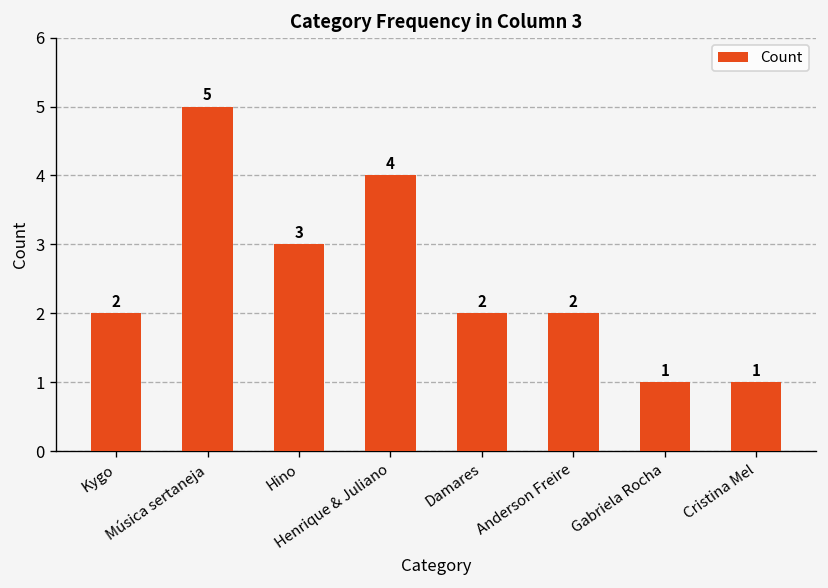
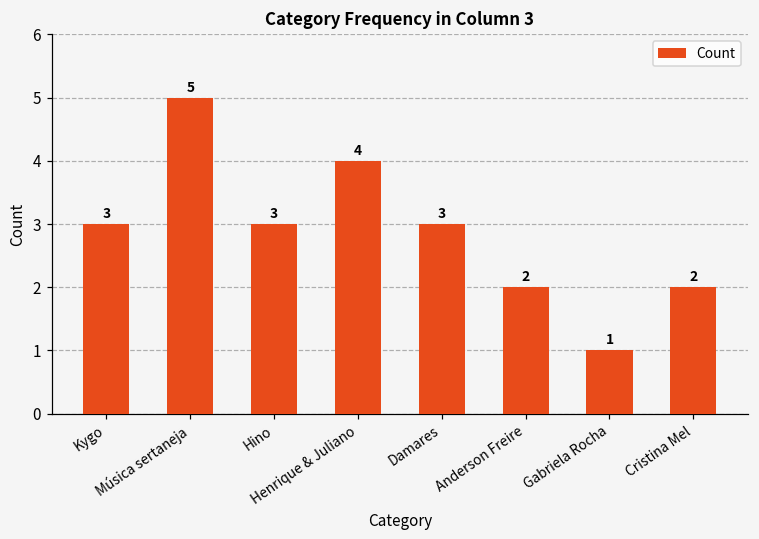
  {
-   "Kygo": 2,
+   "Kygo": 3,
    "Música sertaneja": 5,
    "Hino": 3,
    "Henrique & Juliano": 4,
-   "Damares": 2,
+   "Damares": 3,
    "Anderson Freire": 2,
    "Gabriela Rocha": 1,
-   "Cristina Mel": 1
+   "Cristina Mel": 2
  }
